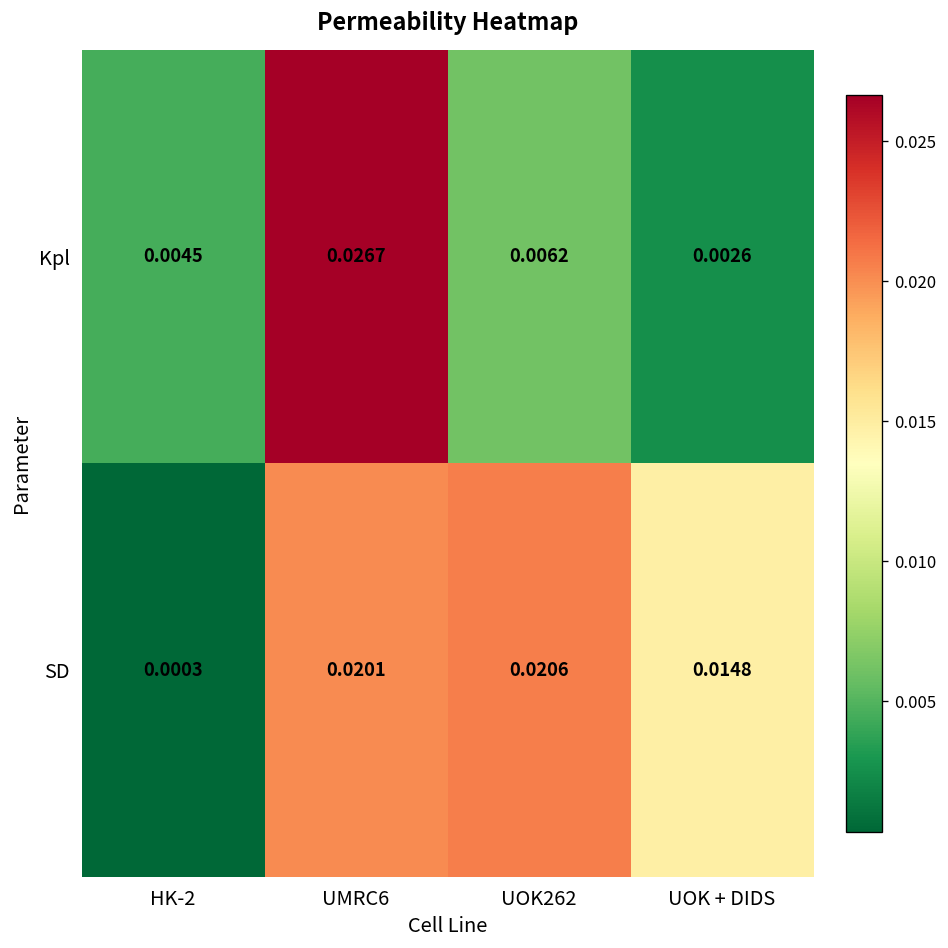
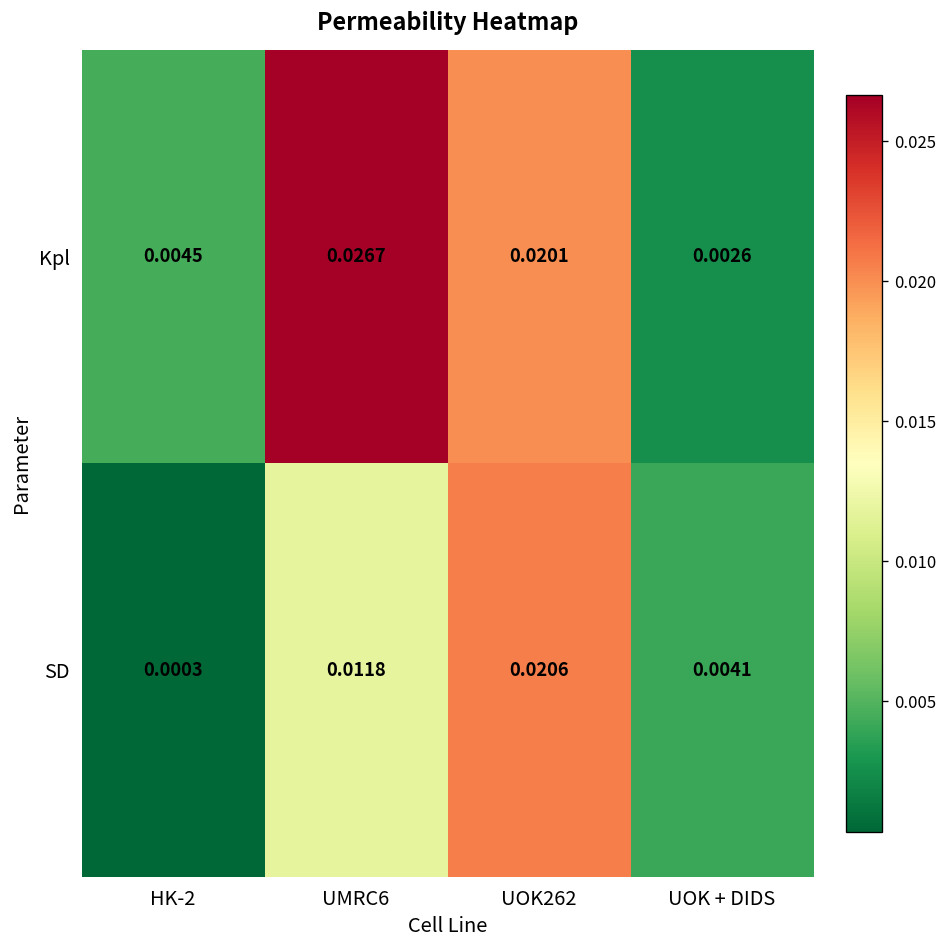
  {
    "Kpl": {
      "HK-2": 0.0045,
      "UMRC6": 0.0267,
-     "UOK262": 0.0062,
+     "UOK262": 0.0201,
      "UOK + DIDS": 0.0026
    },
    "SD": {
      "HK-2": 0.0003,
-     "UMRC6": 0.0201,
+     "UMRC6": 0.0118,
      "UOK262": 0.0206,
-     "UOK + DIDS": 0.0148
+     "UOK + DIDS": 0.0041
    }
  }
